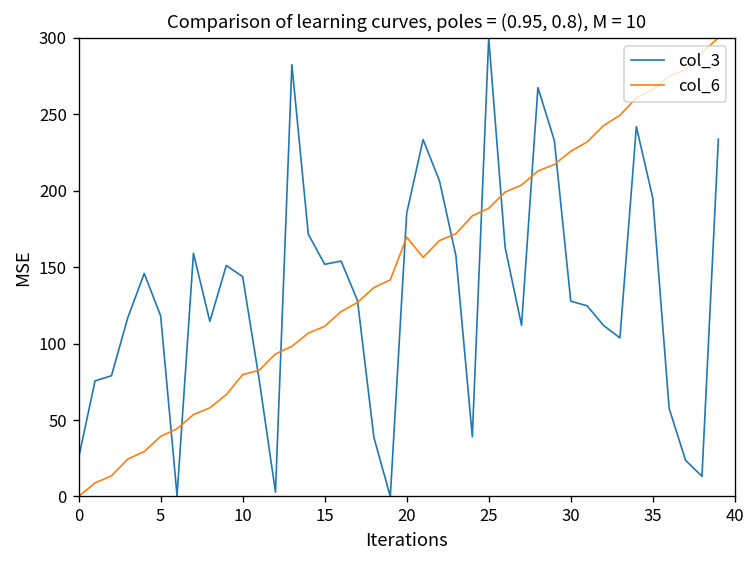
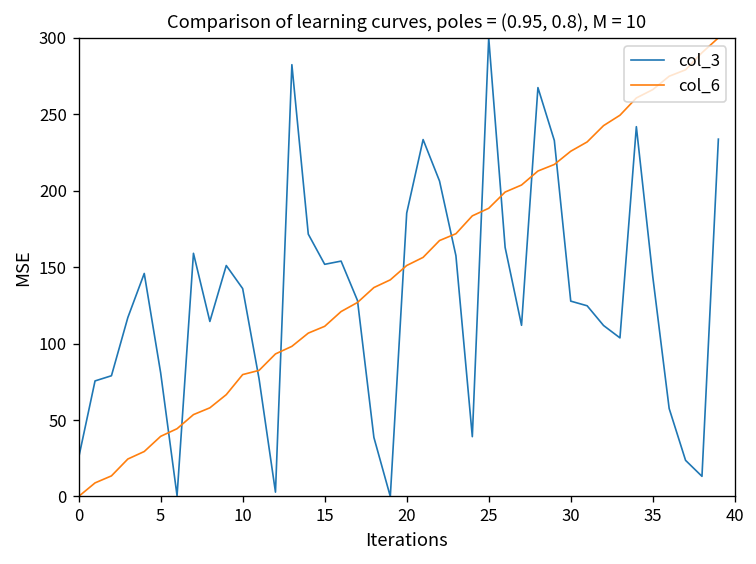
  {
    "col_3": {
      "0": 25,
-     "5": 118,
-     "10": 144,
+     "5": 81,
+     "10": 136,
      "15": 152,
      "20": 185,
      "25": 300,
      "30": 128,
-     "35": 195
+     "35": 144
    },
    "col_6": {
      "0": 0,
      "5": 39,
      "10": 80,
      "15": 111,
-     "20": 170,
+     "20": 151,
      "25": 189,
      "30": 226
    }
  }
